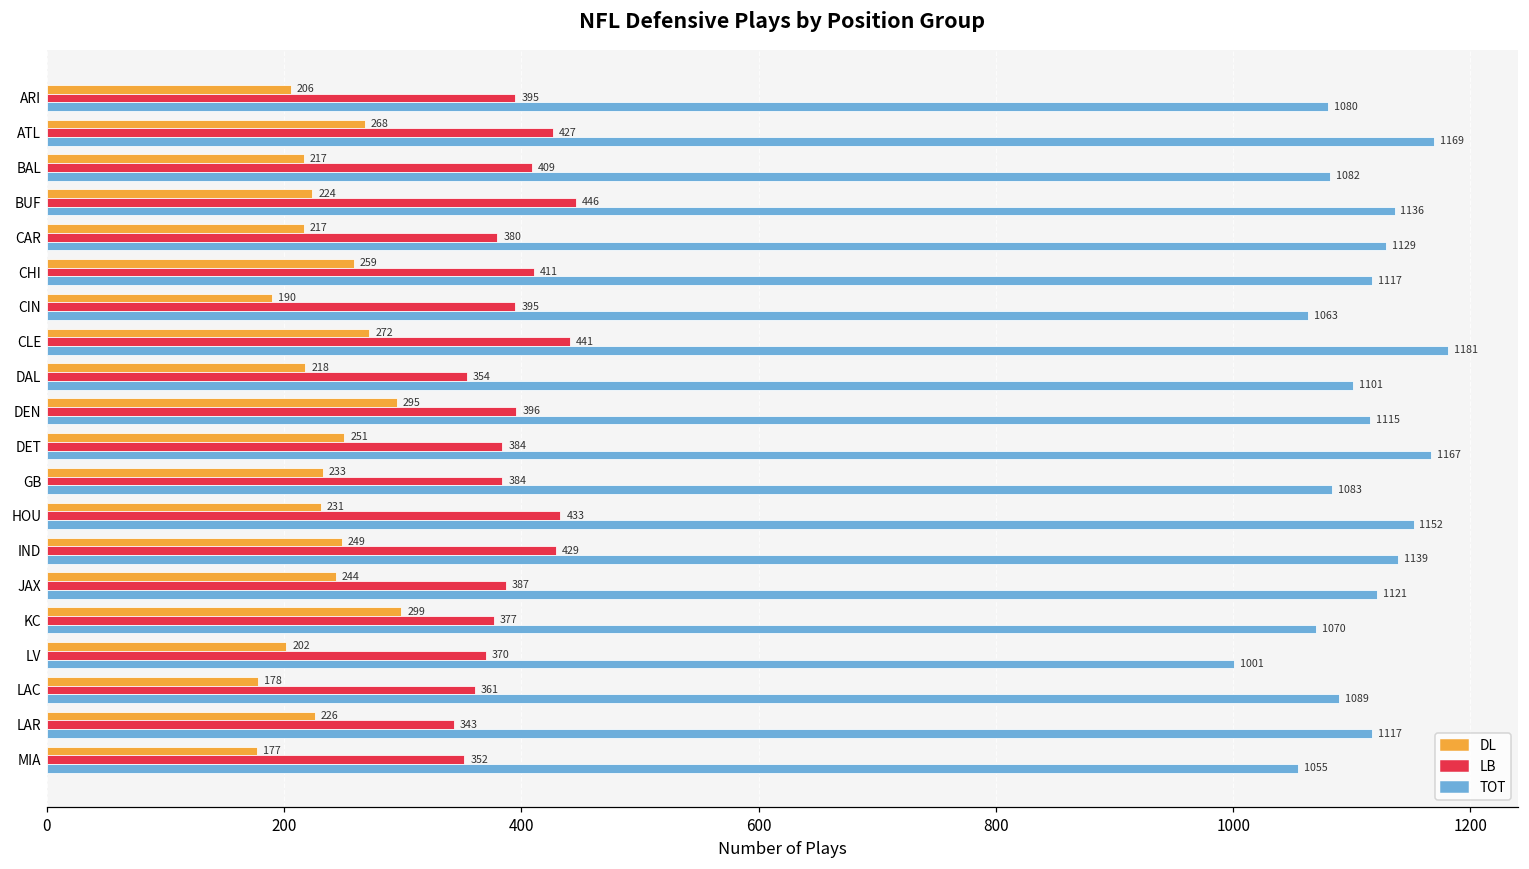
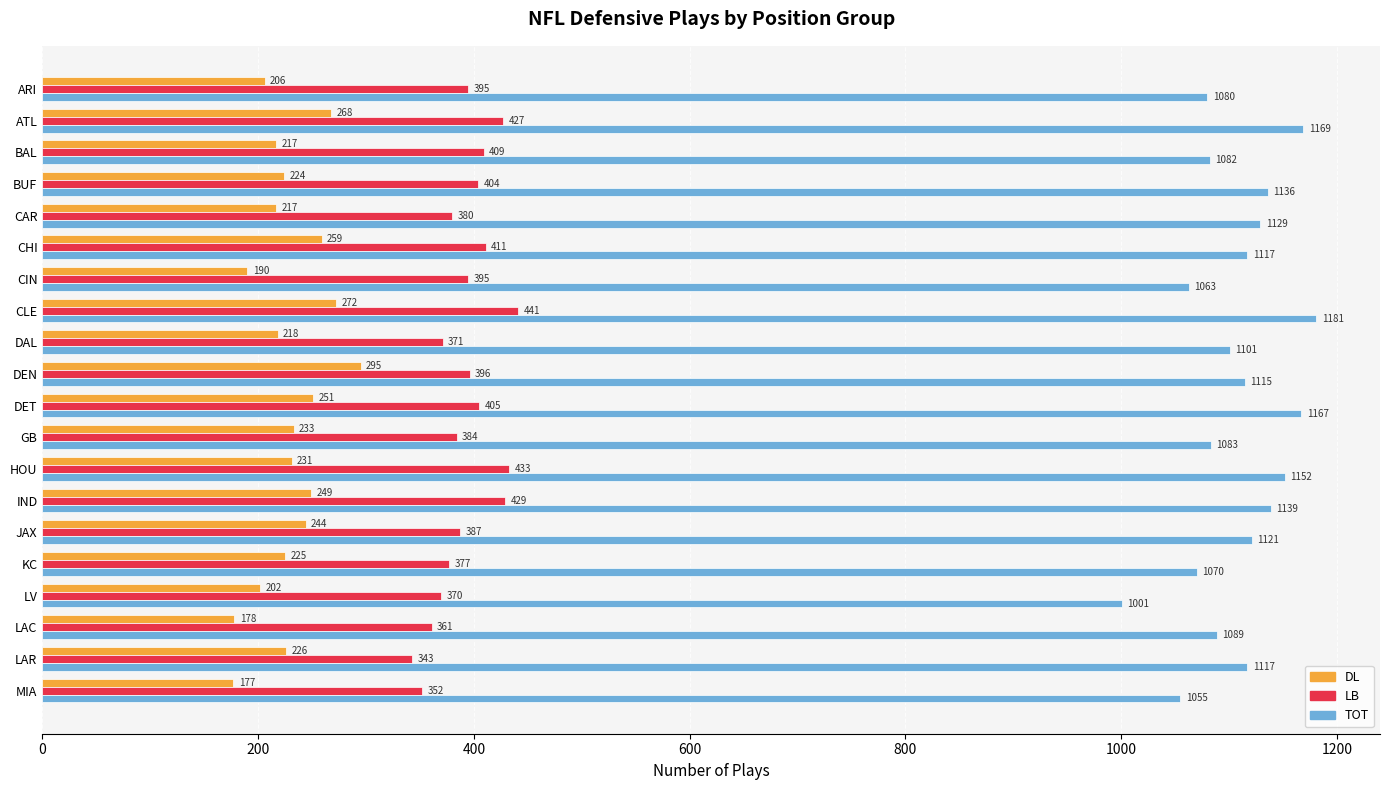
  {
    "DL": {
      "ARI": 206,
      "ATL": 268,
      "BAL": 217,
      "BUF": 224,
      "CAR": 217,
      "CHI": 259,
      "CIN": 190,
      "CLE": 272,
      "DAL": 218,
      "DEN": 295,
      "DET": 251,
      "GB": 233,
      "HOU": 231,
      "IND": 249,
      "JAX": 244,
-     "KC": 299,
+     "KC": 225,
      "LV": 202,
      "LAC": 178,
      "LAR": 226,
      "MIA": 177
    },
    "LB": {
      "ARI": 395,
      "ATL": 427,
      "BAL": 409,
-     "BUF": 446,
+     "BUF": 404,
      "CAR": 380,
      "CHI": 411,
      "CIN": 395,
      "CLE": 441,
-     "DAL": 354,
+     "DAL": 371,
      "DEN": 396,
-     "DET": 384,
+     "DET": 405,
      "GB": 384,
      "HOU": 433,
      "IND": 429,
      "JAX": 387,
      "KC": 377,
      "LV": 370,
      "LAC": 361,
      "LAR": 343,
      "MIA": 352
    },
    "TOT": {
      "ARI": 1080,
      "ATL": 1169,
      "BAL": 1082,
      "BUF": 1136,
      "CAR": 1129,
      "CHI": 1117,
      "CIN": 1063,
      "CLE": 1181,
      "DAL": 1101,
      "DEN": 1115,
      "DET": 1167,
      "GB": 1083,
      "HOU": 1152,
      "IND": 1139,
      "JAX": 1121,
      "KC": 1070,
      "LV": 1001,
      "LAC": 1089,
      "LAR": 1117,
      "MIA": 1055
    }
  }
